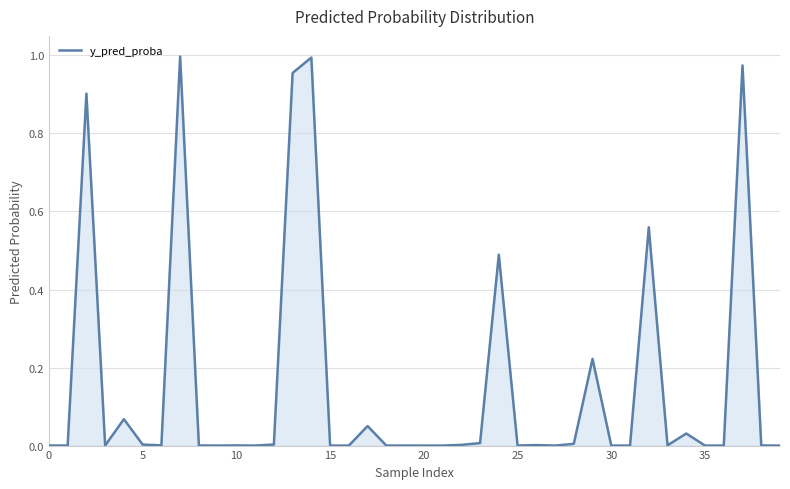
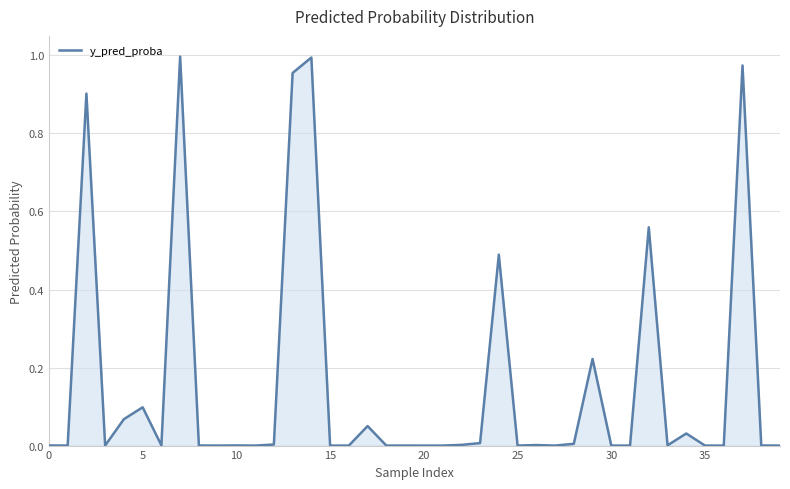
  {
    "0": 0.00,
-   "5": 0.00,
+   "5": 0.10,
    "10": 0.00,
    "15": 0.00,
    "20": 0.00,
    "25": 0.00,
    "30": 0.00,
    "35": 0.00
  }
